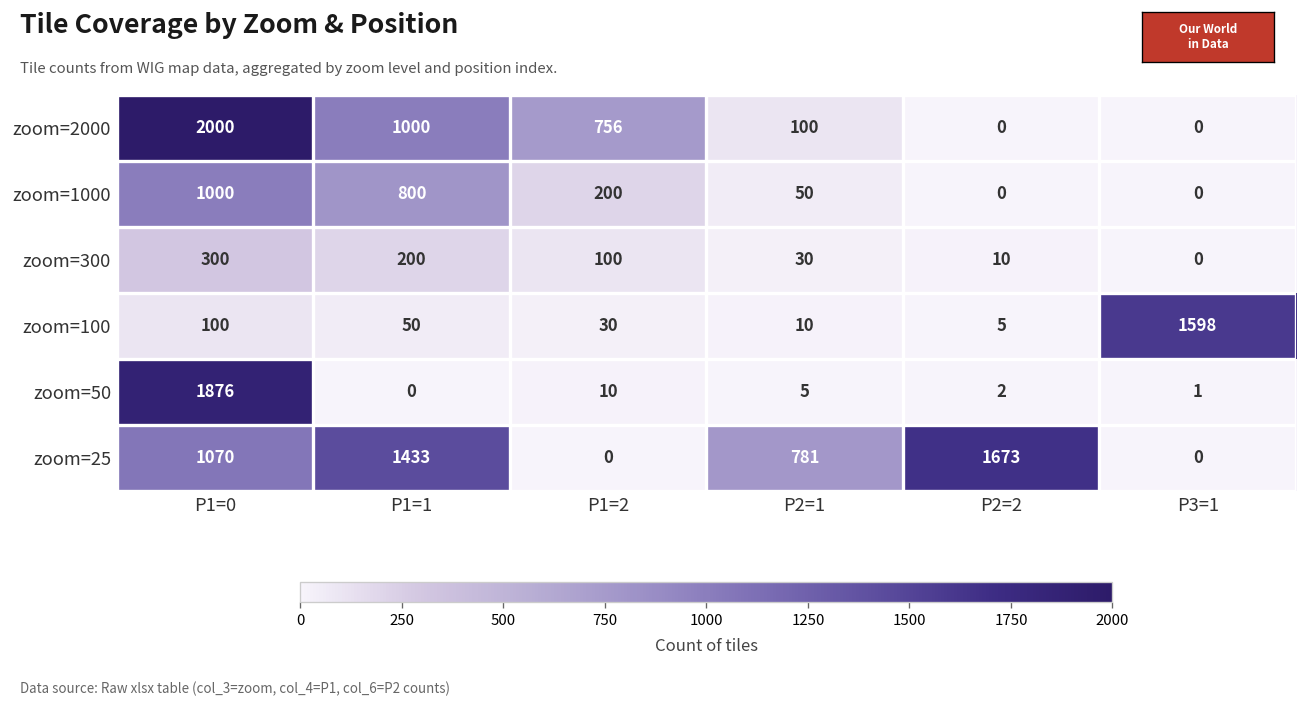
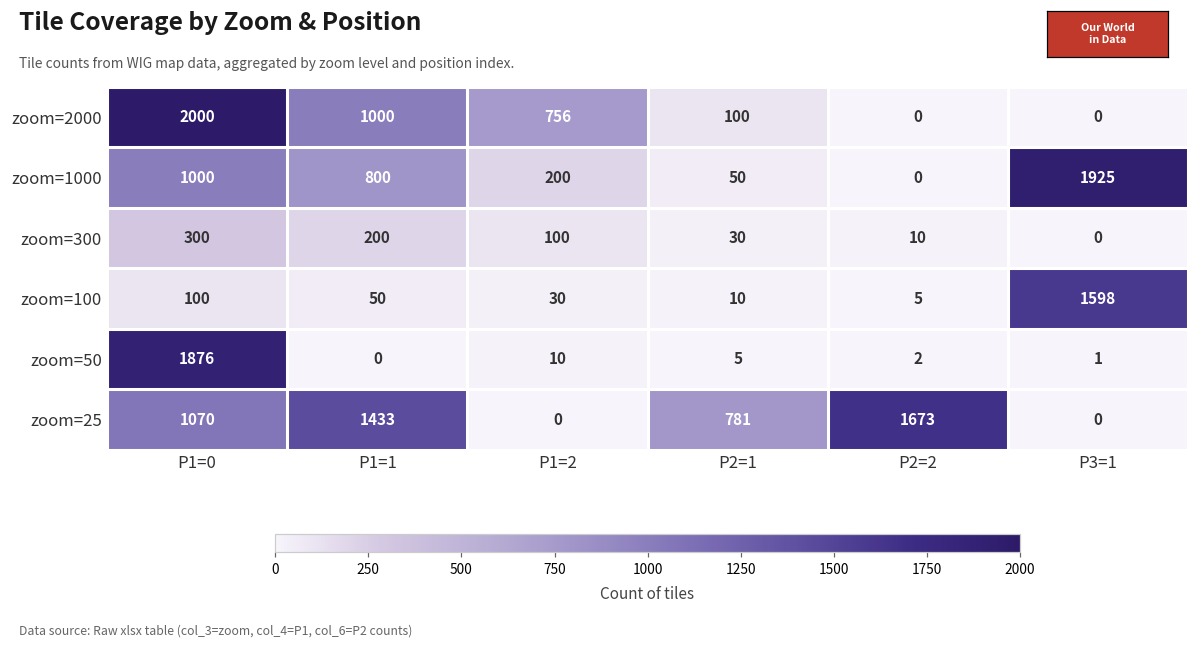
  {
    "zoom=2000": {
      "P1=0": 2000,
      "P1=1": 1000,
      "P1=2": 756,
      "P2=1": 100,
      "P2=2": 0,
      "P3=1": 0
    },
    "zoom=1000": {
      "P1=0": 1000,
      "P1=1": 800,
      "P1=2": 200,
      "P2=1": 50,
      "P2=2": 0,
-     "P3=1": 0
+     "P3=1": 1925
    },
    "zoom=300": {
      "P1=0": 300,
      "P1=1": 200,
      "P1=2": 100,
      "P2=1": 30,
      "P2=2": 10,
      "P3=1": 0
    },
    "zoom=100": {
      "P1=0": 100,
      "P1=1": 50,
      "P1=2": 30,
      "P2=1": 10,
      "P2=2": 5,
      "P3=1": 1598
    },
    "zoom=50": {
      "P1=0": 1876,
      "P1=1": 0,
      "P1=2": 10,
      "P2=1": 5,
      "P2=2": 2,
      "P3=1": 1
    },
    "zoom=25": {
      "P1=0": 1070,
      "P1=1": 1433,
      "P1=2": 0,
      "P2=1": 781,
      "P2=2": 1673,
      "P3=1": 0
    }
  }
